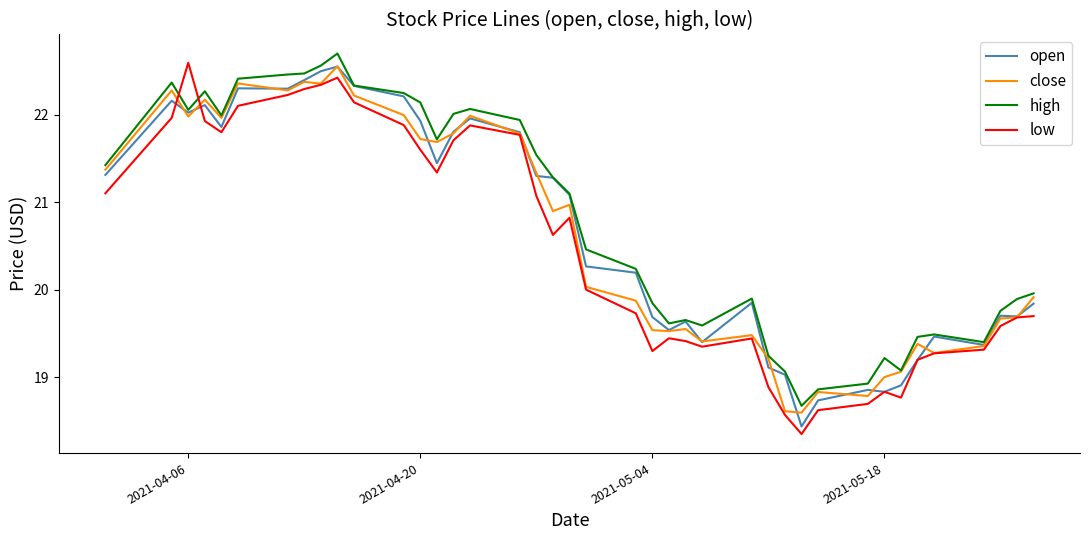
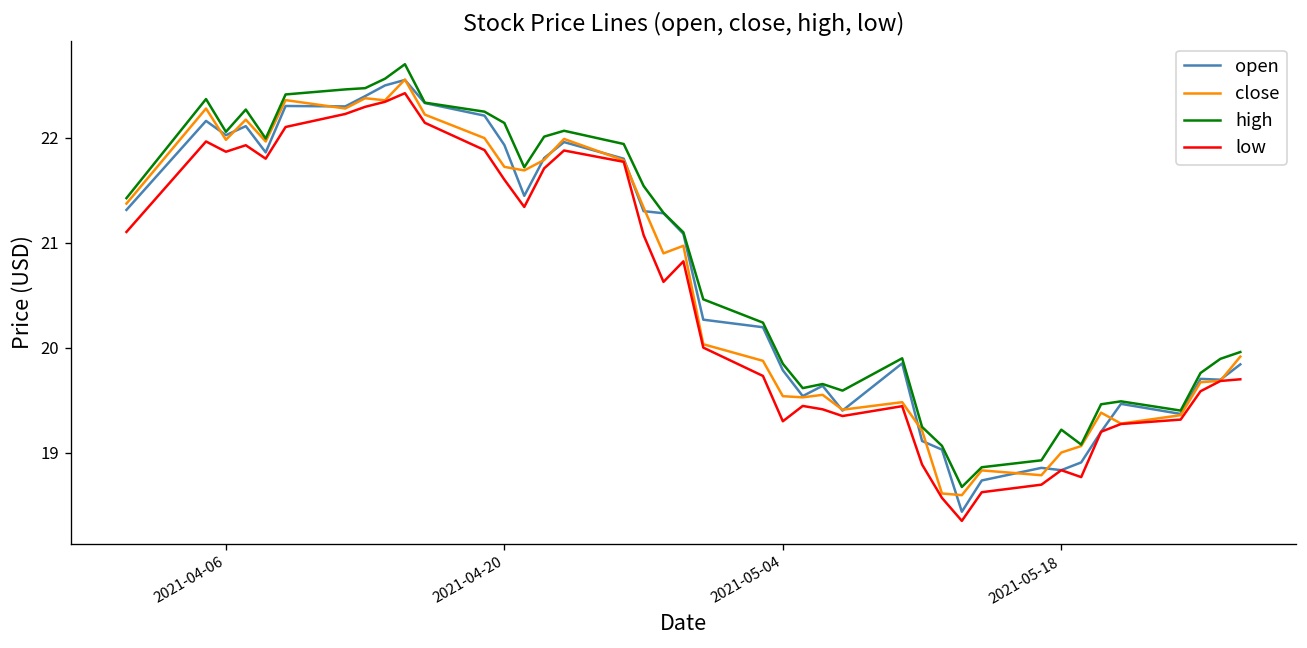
  {
    "open": {
      "2021-04-06": 22.0,
      "2021-04-20": 21.9,
-     "2021-05-04": 19.7
+     "2021-05-04": 19.8
    },
    "close": {
      "2021-04-06": 22.0,
      "2021-04-20": 21.7,
      "2021-05-04": 19.5,
      "2021-05-18": 19.0
    },
    "high": {
      "2021-04-06": 22.1,
      "2021-04-20": 22.1,
      "2021-05-04": 19.8,
      "2021-05-18": 19.2
    },
    "low": {
-     "2021-04-06": 22.6,
+     "2021-04-06": 21.9,
      "2021-04-20": 21.6,
      "2021-05-04": 19.3
    }
  }
